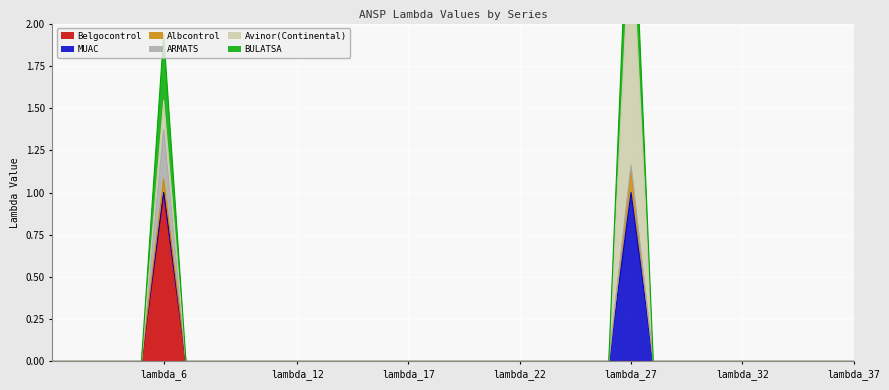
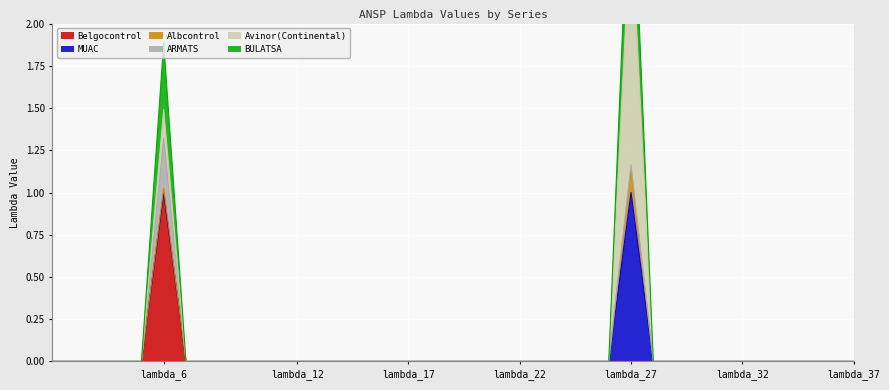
  {
    "Belgocontrol": {
      "lambda_27": 0.00
    },
    "MUAC": {
      "lambda_27": 1.00
    },
    "Albcontrol": {
-     "lambda_6": 0.08,
+     "lambda_6": 0.03,
      "lambda_27": 0.14
    }
  }
